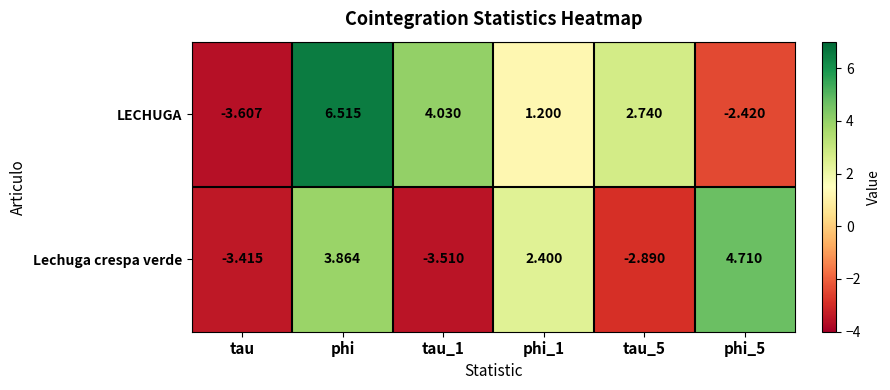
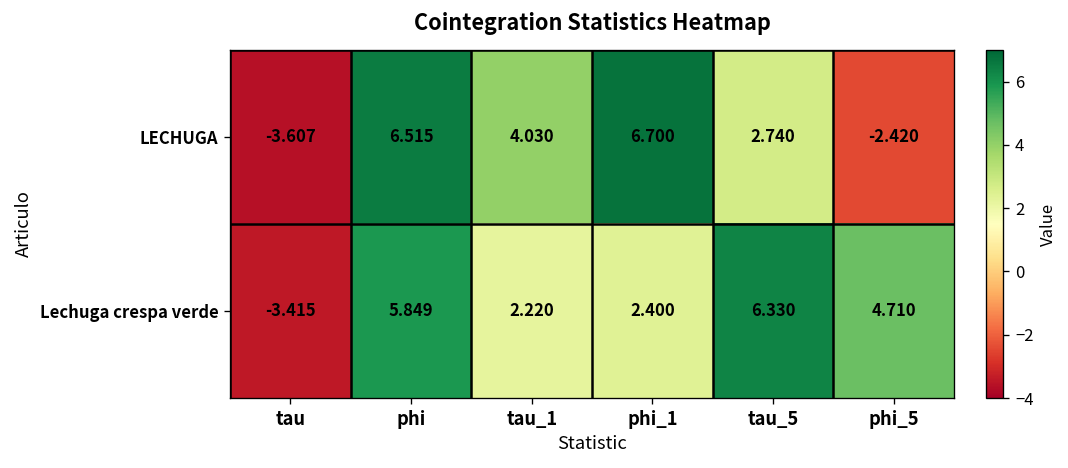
  {
    "LECHUGA": {
      "tau": -3.607,
      "phi": 6.515,
      "tau_1": 4.030,
-     "phi_1": 1.200,
+     "phi_1": 6.700,
      "tau_5": 2.740,
      "phi_5": -2.420
    },
    "Lechuga crespa verde": {
      "tau": -3.415,
-     "phi": 3.864,
-     "tau_1": -3.510,
+     "phi": 5.849,
+     "tau_1": 2.220,
      "phi_1": 2.400,
-     "tau_5": -2.890,
+     "tau_5": 6.330,
      "phi_5": 4.710
    }
  }
